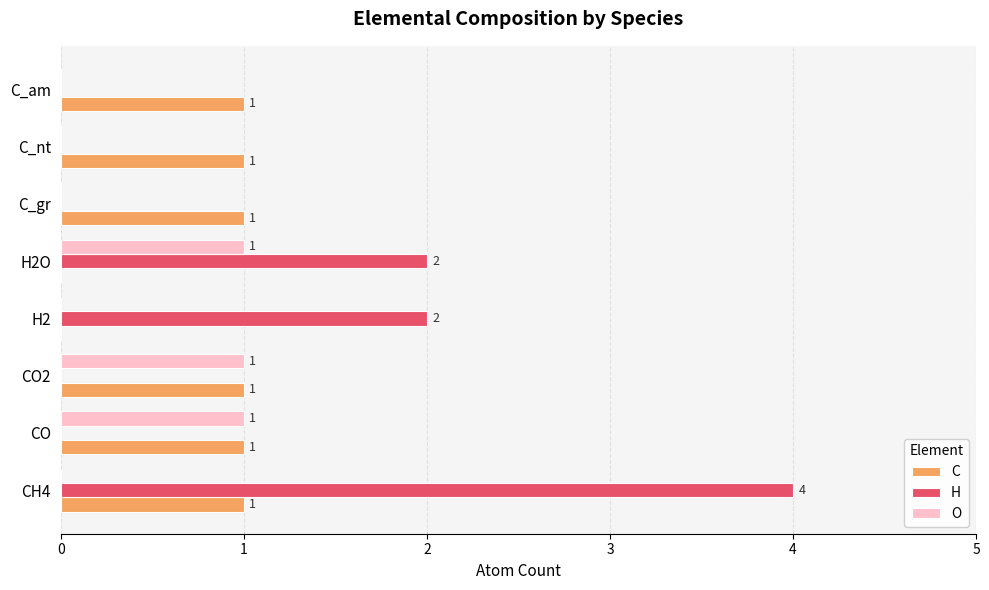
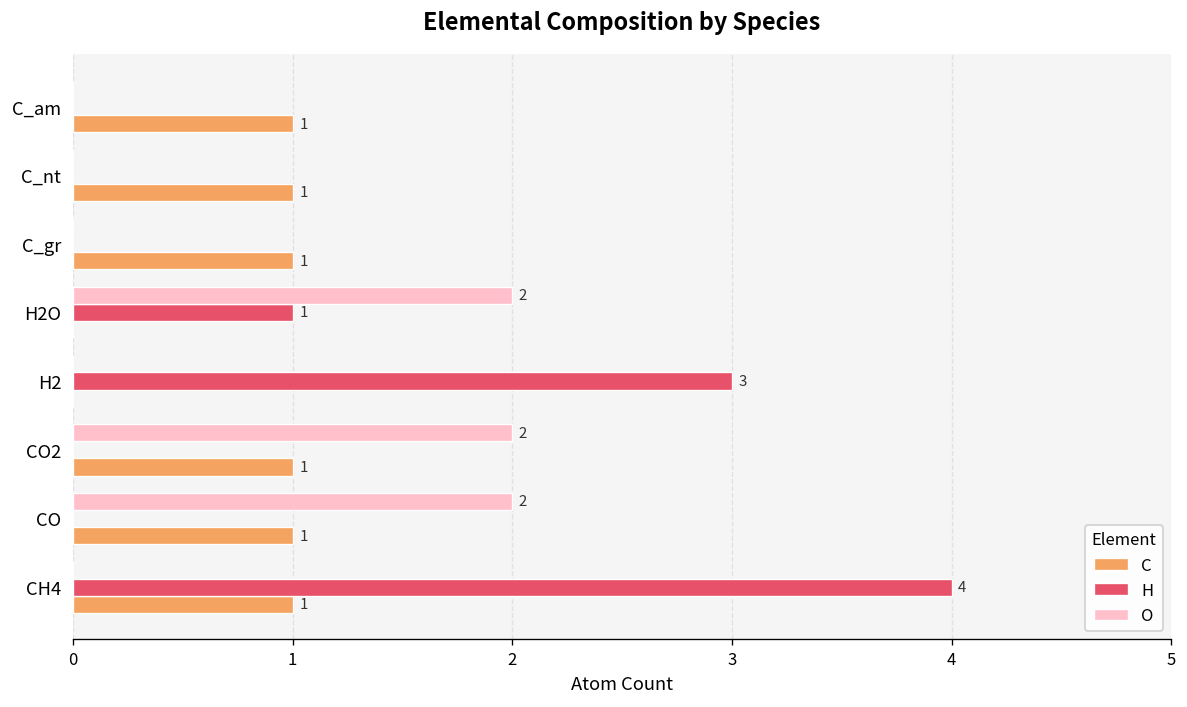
  {
    "C": {
      "C_am": 1,
      "C_nt": 1,
      "C_gr": 1,
      "CO2": 1,
      "CO": 1,
      "CH4": 1
    },
    "H": {
-     "H2O": 2,
-     "H2": 2,
+     "H2O": 1,
+     "H2": 3,
      "CH4": 4
    },
    "O": {
-     "H2O": 1,
-     "CO2": 1,
-     "CO": 1
+     "H2O": 2,
+     "CO2": 2,
+     "CO": 2
    }
  }
